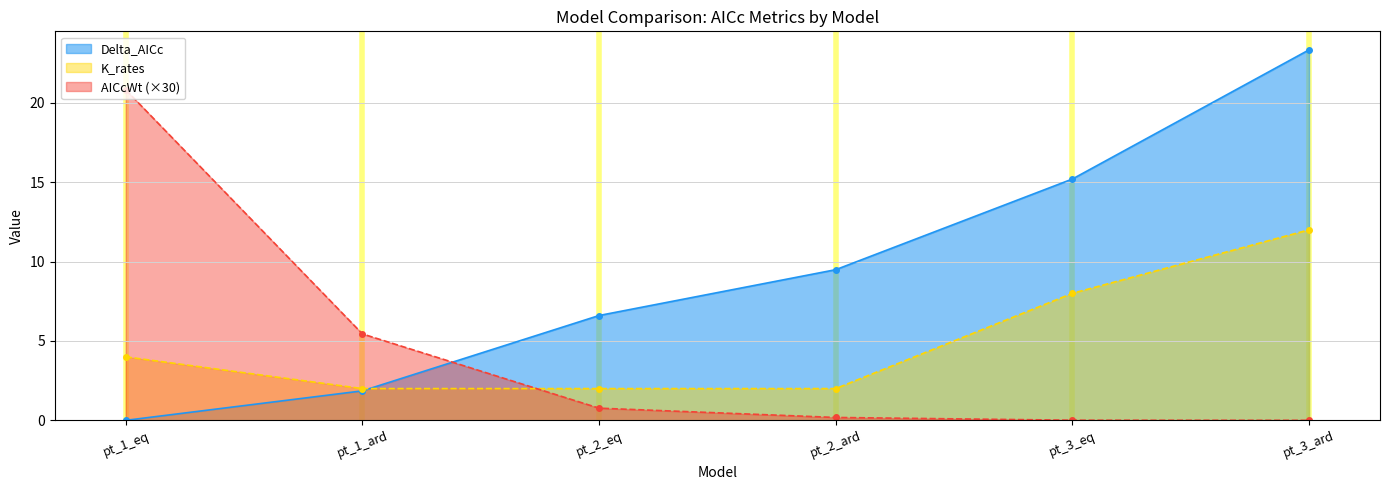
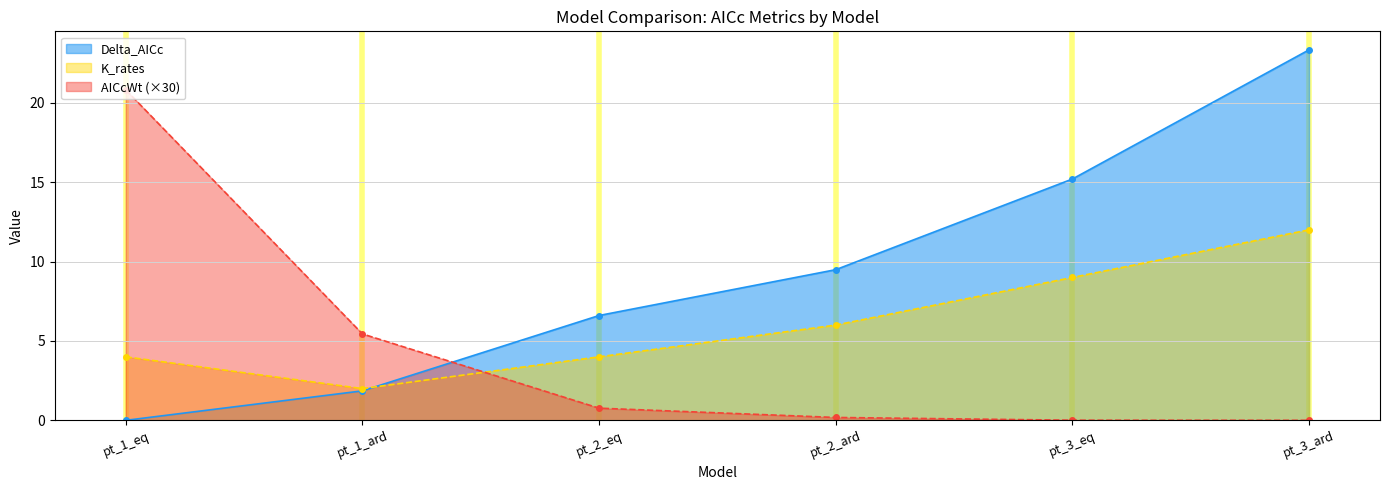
  {
    "Delta_AICc": {
      "pt_1_eq": 0,
      "pt_2_eq": 6.6,
      "pt_2_ard": 9.5,
      "pt_3_eq": 15.2,
      "pt_3_ard": 23.3
    },
    "K_rates": {
      "pt_1_eq": 4,
-     "pt_2_eq": 2,
-     "pt_2_ard": 2,
-     "pt_3_eq": 8,
+     "pt_2_eq": 4,
+     "pt_2_ard": 6,
+     "pt_3_eq": 9,
      "pt_3_ard": 12
    },
    "AICcWt (×30)": {
      "pt_1_ard": 5.4,
      "pt_2_eq": 0.8,
      "pt_2_ard": 0.2,
      "pt_3_eq": 0,
      "pt_3_ard": 0
    }
  }
